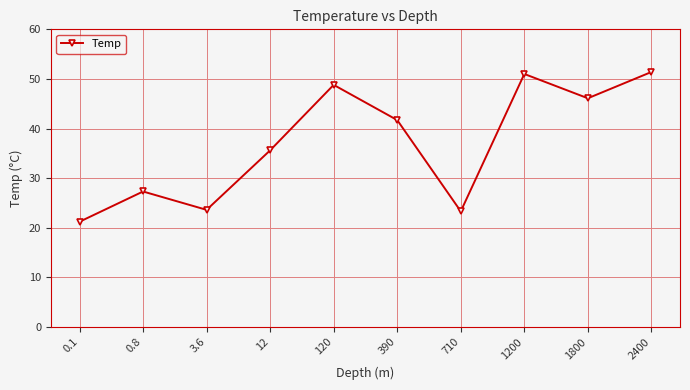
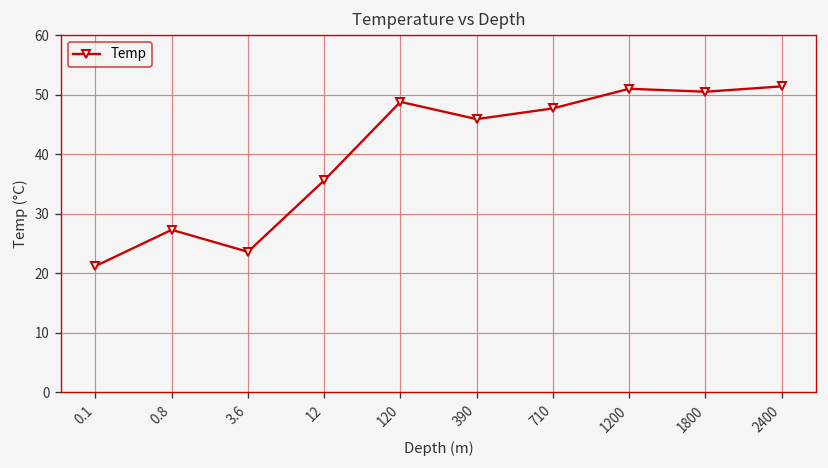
  {
    "0.1": 21,
    "0.8": 27,
    "3.6": 24,
    "12": 36,
    "120": 49,
-   "390": 42,
-   "710": 23,
+   "390": 46,
+   "710": 48,
    "1200": 51,
-   "1800": 46,
+   "1800": 51,
    "2400": 51
  }
